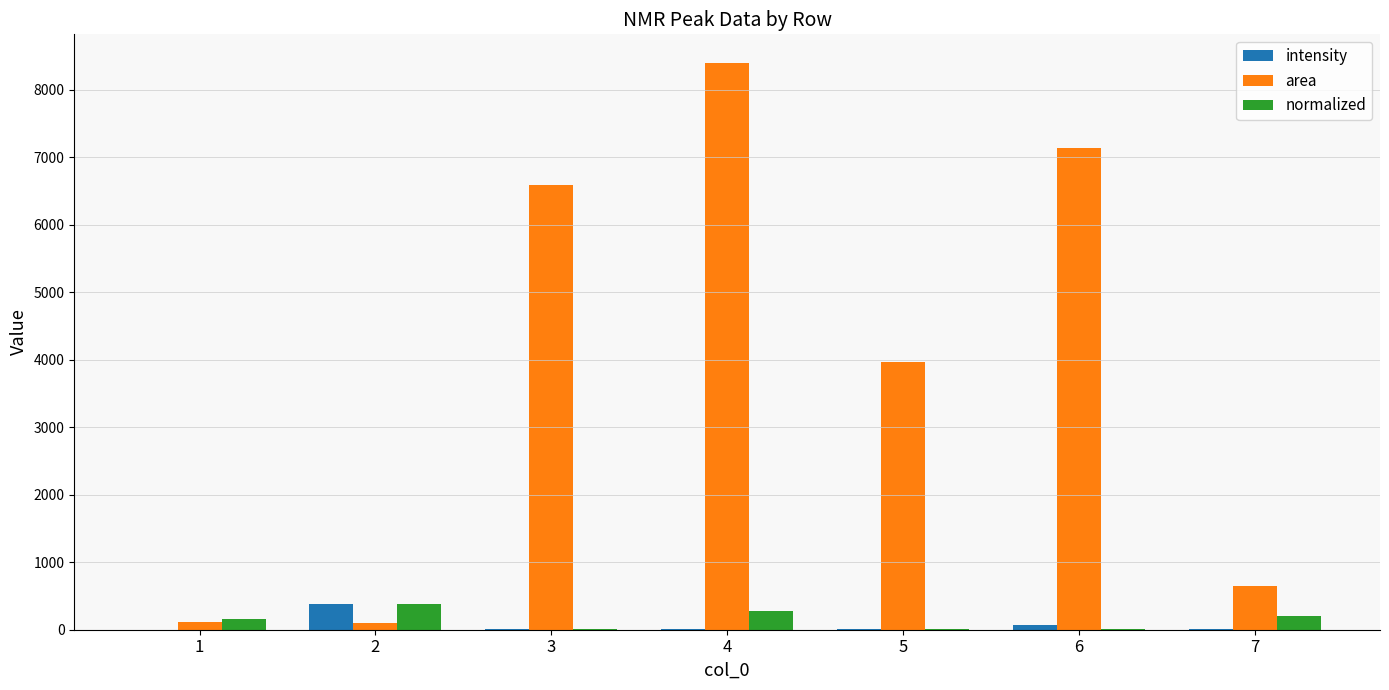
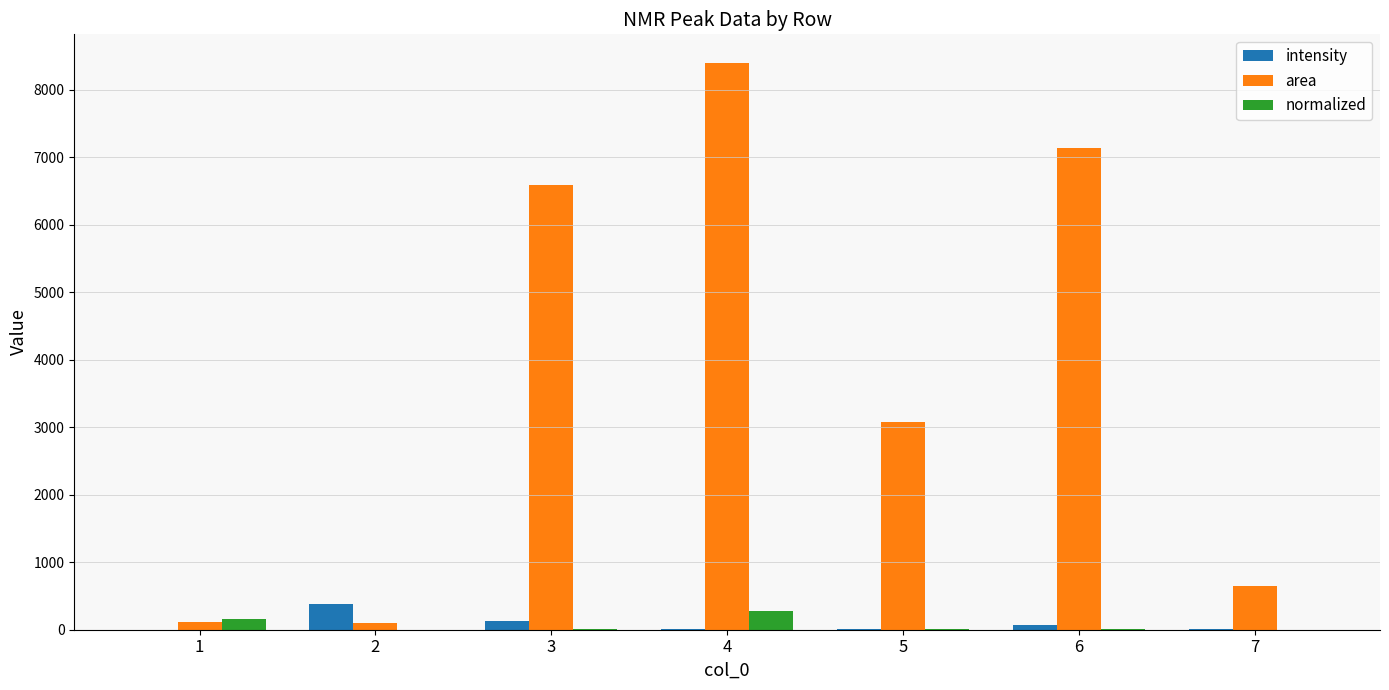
  {
    "intensity": {
      "2": 400,
-     "3": 0,
+     "3": 100,
      "6": 100
    },
    "area": {
      "1": 100,
      "2": 100,
      "3": 6600,
      "4": 8400,
-     "5": 4000,
+     "5": 3100,
      "6": 7100,
      "7": 600
    },
    "normalized": {
      "1": 200,
-     "2": 400,
+     "2": 0,
      "4": 300,
-     "7": 200
+     "7": 0
    }
  }
